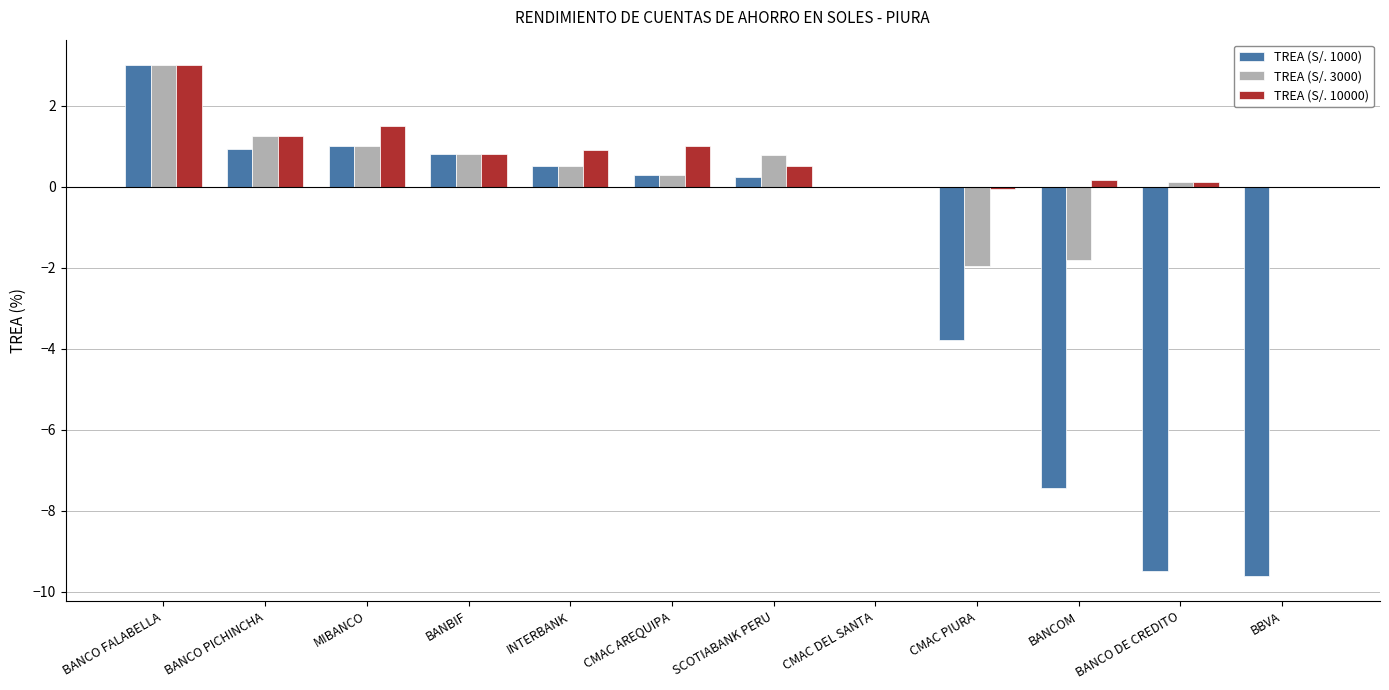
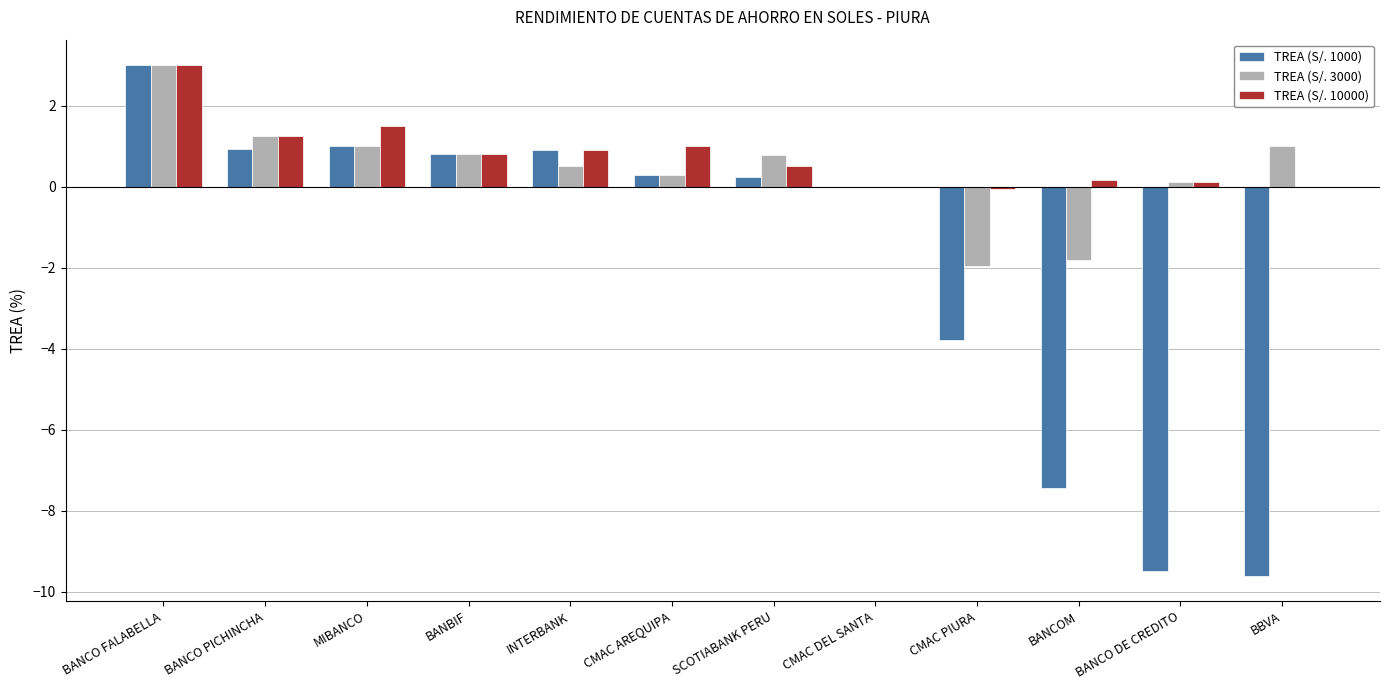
  {
    "TREA (S/. 1000)": {
      "BANCO FALABELLA": 3.0,
      "BANCO PICHINCHA": 0.9,
      "MIBANCO": 1.0,
      "BANBIF": 0.8,
-     "INTERBANK": 0.5,
+     "INTERBANK": 0.9,
      "CMAC AREQUIPA": 0.3,
      "SCOTIABANK PERU": 0.3,
      "CMAC DEL SANTA": 0.0,
      "CMAC PIURA": -3.8,
      "BANCOM": -7.4,
      "BANCO DE CREDITO": -9.5,
      "BBVA": -9.6
    },
    "TREA (S/. 3000)": {
      "BANCO FALABELLA": 3,
      "BANCO PICHINCHA": 1.3,
      "MIBANCO": 1,
      "BANBIF": 0.8,
      "INTERBANK": 0.5,
      "CMAC AREQUIPA": 0.3,
      "SCOTIABANK PERU": 0.8,
      "CMAC DEL SANTA": 0,
      "CMAC PIURA": -2,
      "BANCOM": -1.8,
      "BANCO DE CREDITO": 0.1,
-     "BBVA": 0
+     "BBVA": 1
    },
    "TREA (S/. 10000)": {
      "BANCO FALABELLA": 3.0,
      "BANCO PICHINCHA": 1.3,
      "MIBANCO": 1.5,
      "BANBIF": 0.8,
      "INTERBANK": 0.9,
      "CMAC AREQUIPA": 1.0,
      "SCOTIABANK PERU": 0.5,
      "CMAC DEL SANTA": 0.0,
      "BANCOM": 0.2,
      "BANCO DE CREDITO": 0.1,
      "BBVA": 0.0
    }
  }
